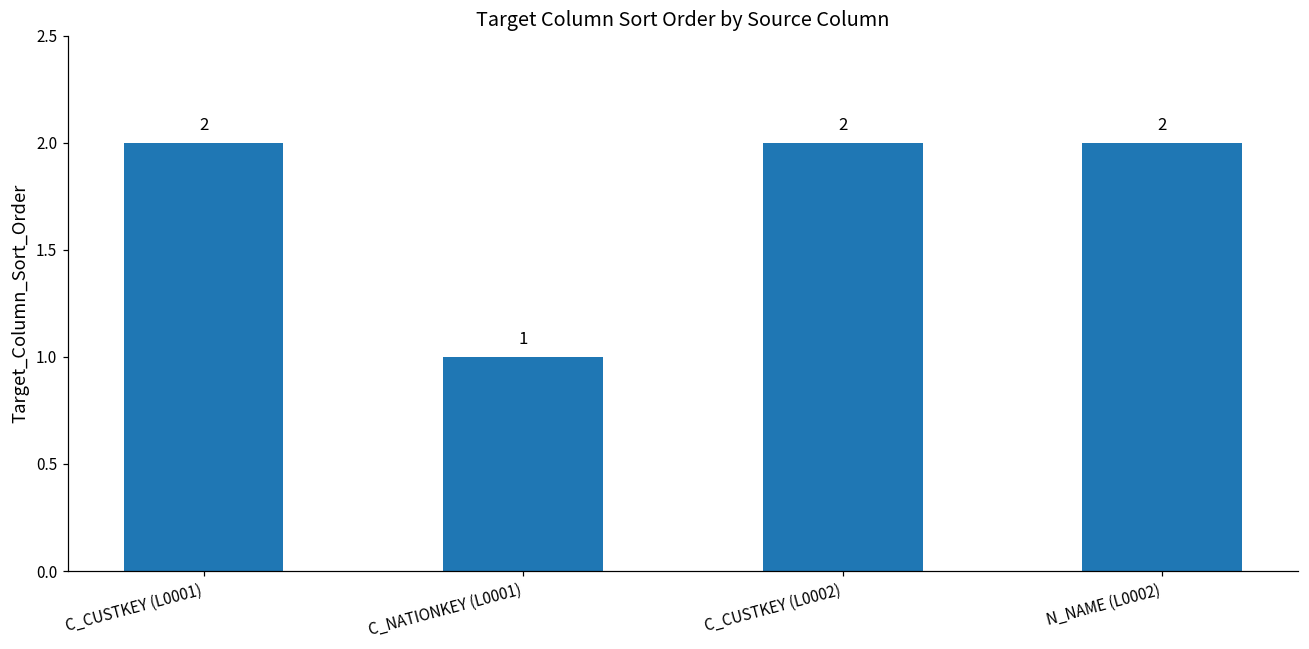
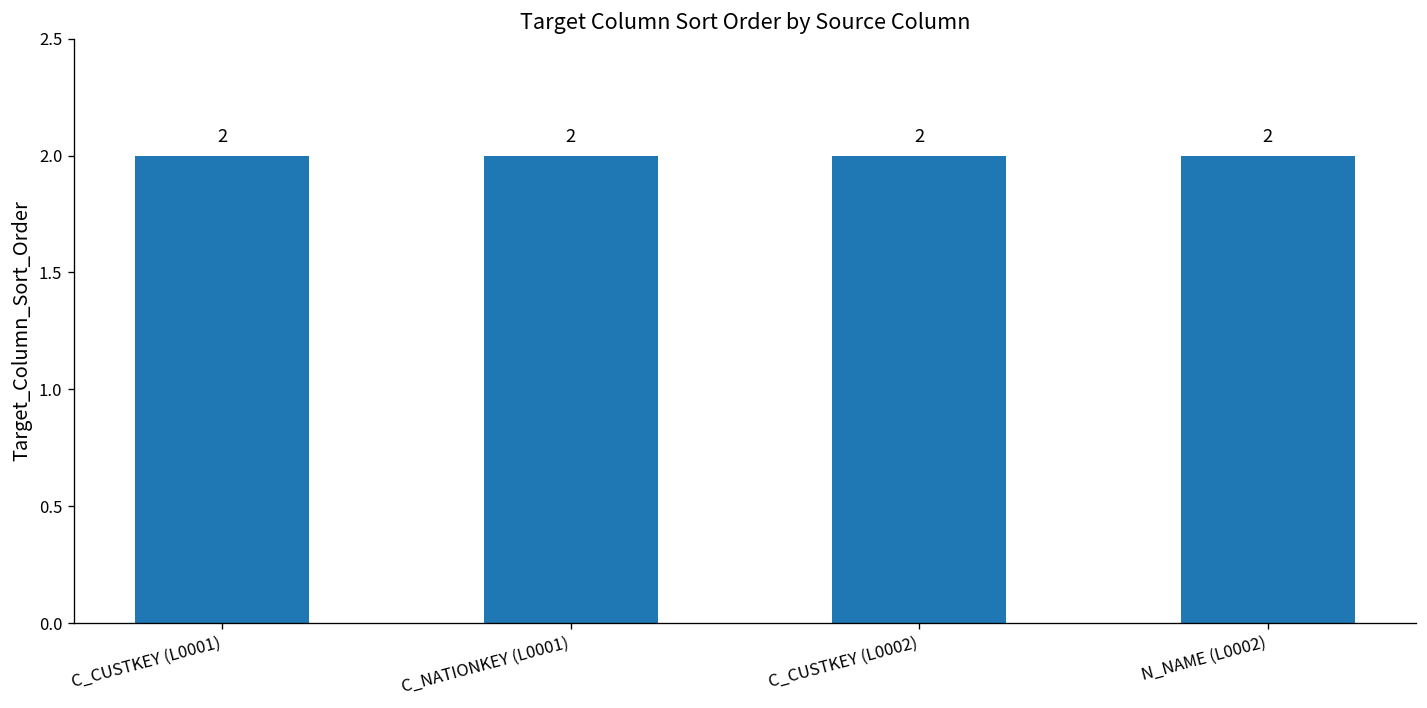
  {
    "C_CUSTKEY (L0001)": 2,
-   "C_NATIONKEY (L0001)": 1,
+   "C_NATIONKEY (L0001)": 2,
    "C_CUSTKEY (L0002)": 2,
    "N_NAME (L0002)": 2
  }
